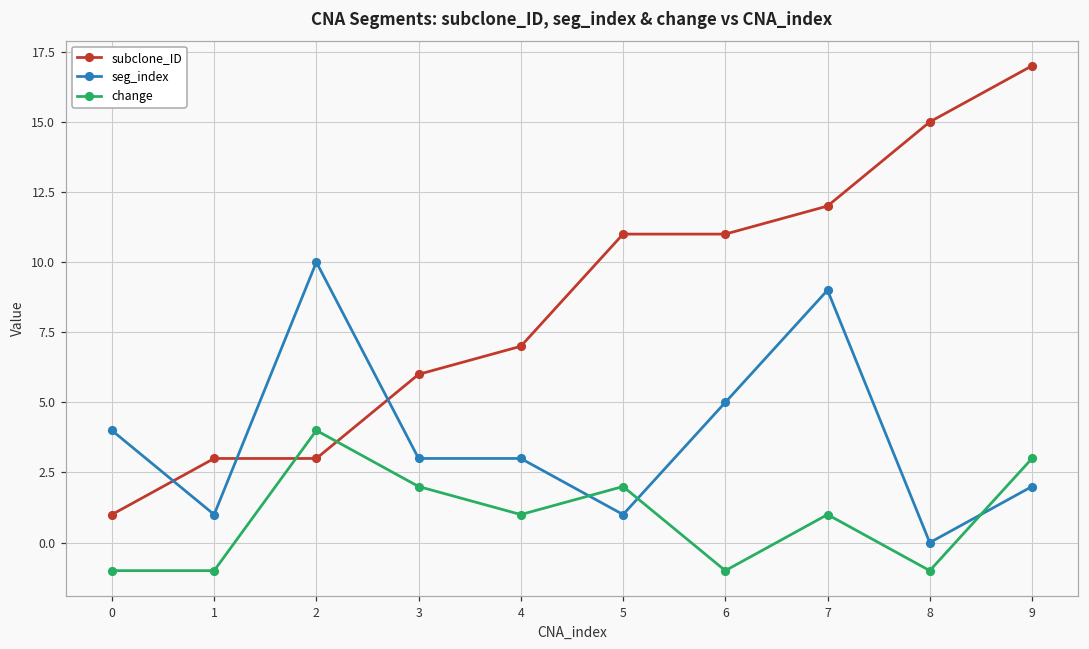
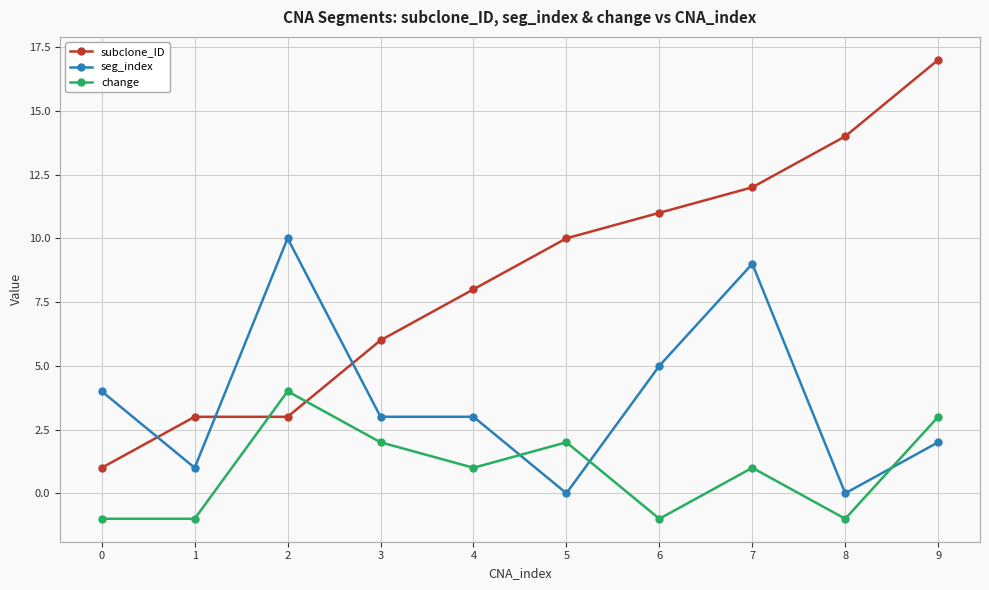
  {
    "subclone_ID": {
      "0": 1,
      "1": 3,
      "2": 3,
      "3": 6,
-     "4": 7,
-     "5": 11,
+     "4": 8,
+     "5": 10,
      "6": 11,
      "7": 12,
-     "8": 15,
+     "8": 14,
      "9": 17
    },
    "seg_index": {
      "0": 4,
      "1": 1,
      "2": 10,
      "3": 3,
      "4": 3,
-     "5": 1,
+     "5": 0,
      "6": 5,
      "7": 9,
      "8": 0,
      "9": 2
    },
    "change": {
      "0": -1,
      "1": -1,
      "2": 4,
      "3": 2,
      "4": 1,
      "5": 2,
      "6": -1,
      "7": 1,
      "8": -1,
      "9": 3
    }
  }
